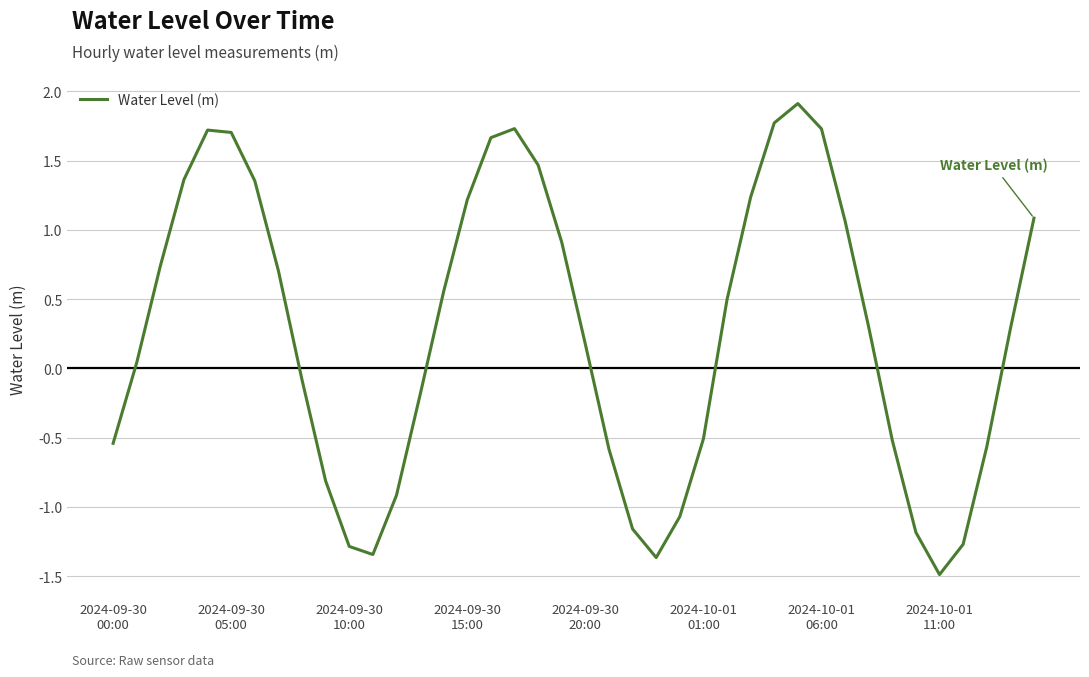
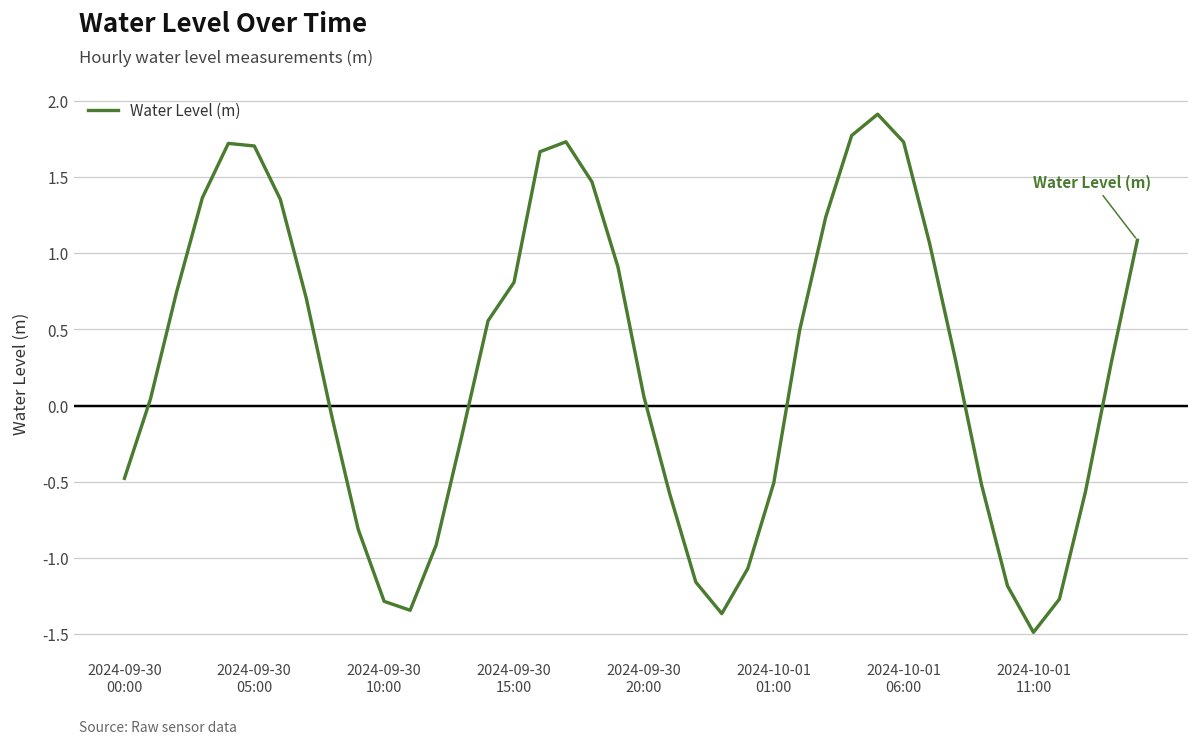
  {
-   "2024-09-30 00:00": -0.54,
+   "2024-09-30 00:00": -0.48,
    "2024-09-30 05:00": 1.70,
    "2024-09-30 10:00": -1.29,
-   "2024-09-30 15:00": 1.22,
-   "2024-09-30 20:00": 0.17,
+   "2024-09-30 15:00": 0.81,
+   "2024-09-30 20:00": 0.06,
    "2024-10-01 01:00": -0.51,
    "2024-10-01 06:00": 1.73,
    "2024-10-01 11:00": -1.49
  }
